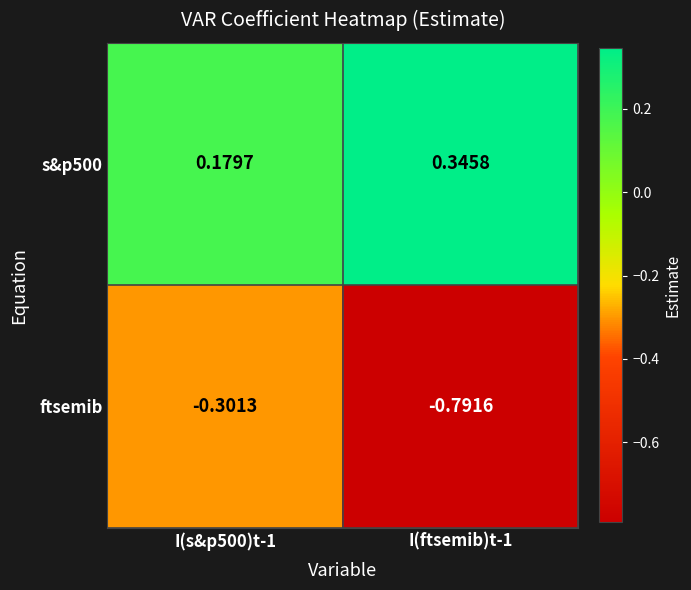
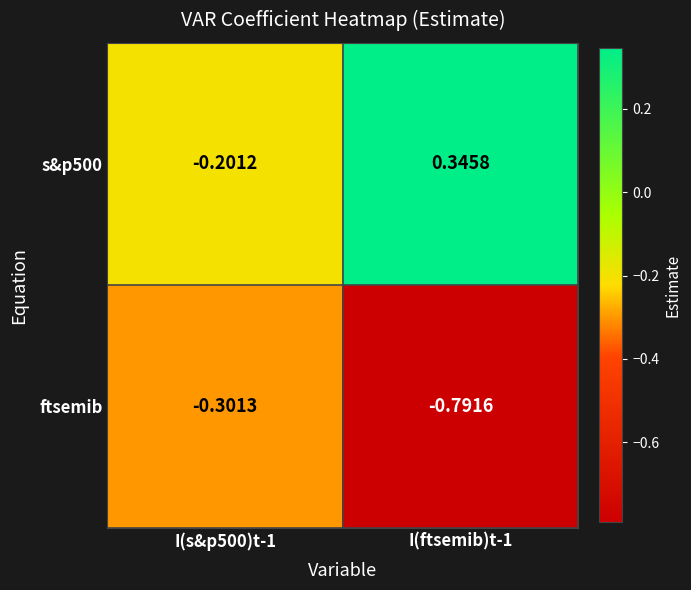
  {
    "s&p500": {
-     "I(s&p500)t-1": 0.1797,
+     "I(s&p500)t-1": -0.2012,
      "I(ftsemib)t-1": 0.3458
    },
    "ftsemib": {
      "I(s&p500)t-1": -0.3013,
      "I(ftsemib)t-1": -0.7916
    }
  }
